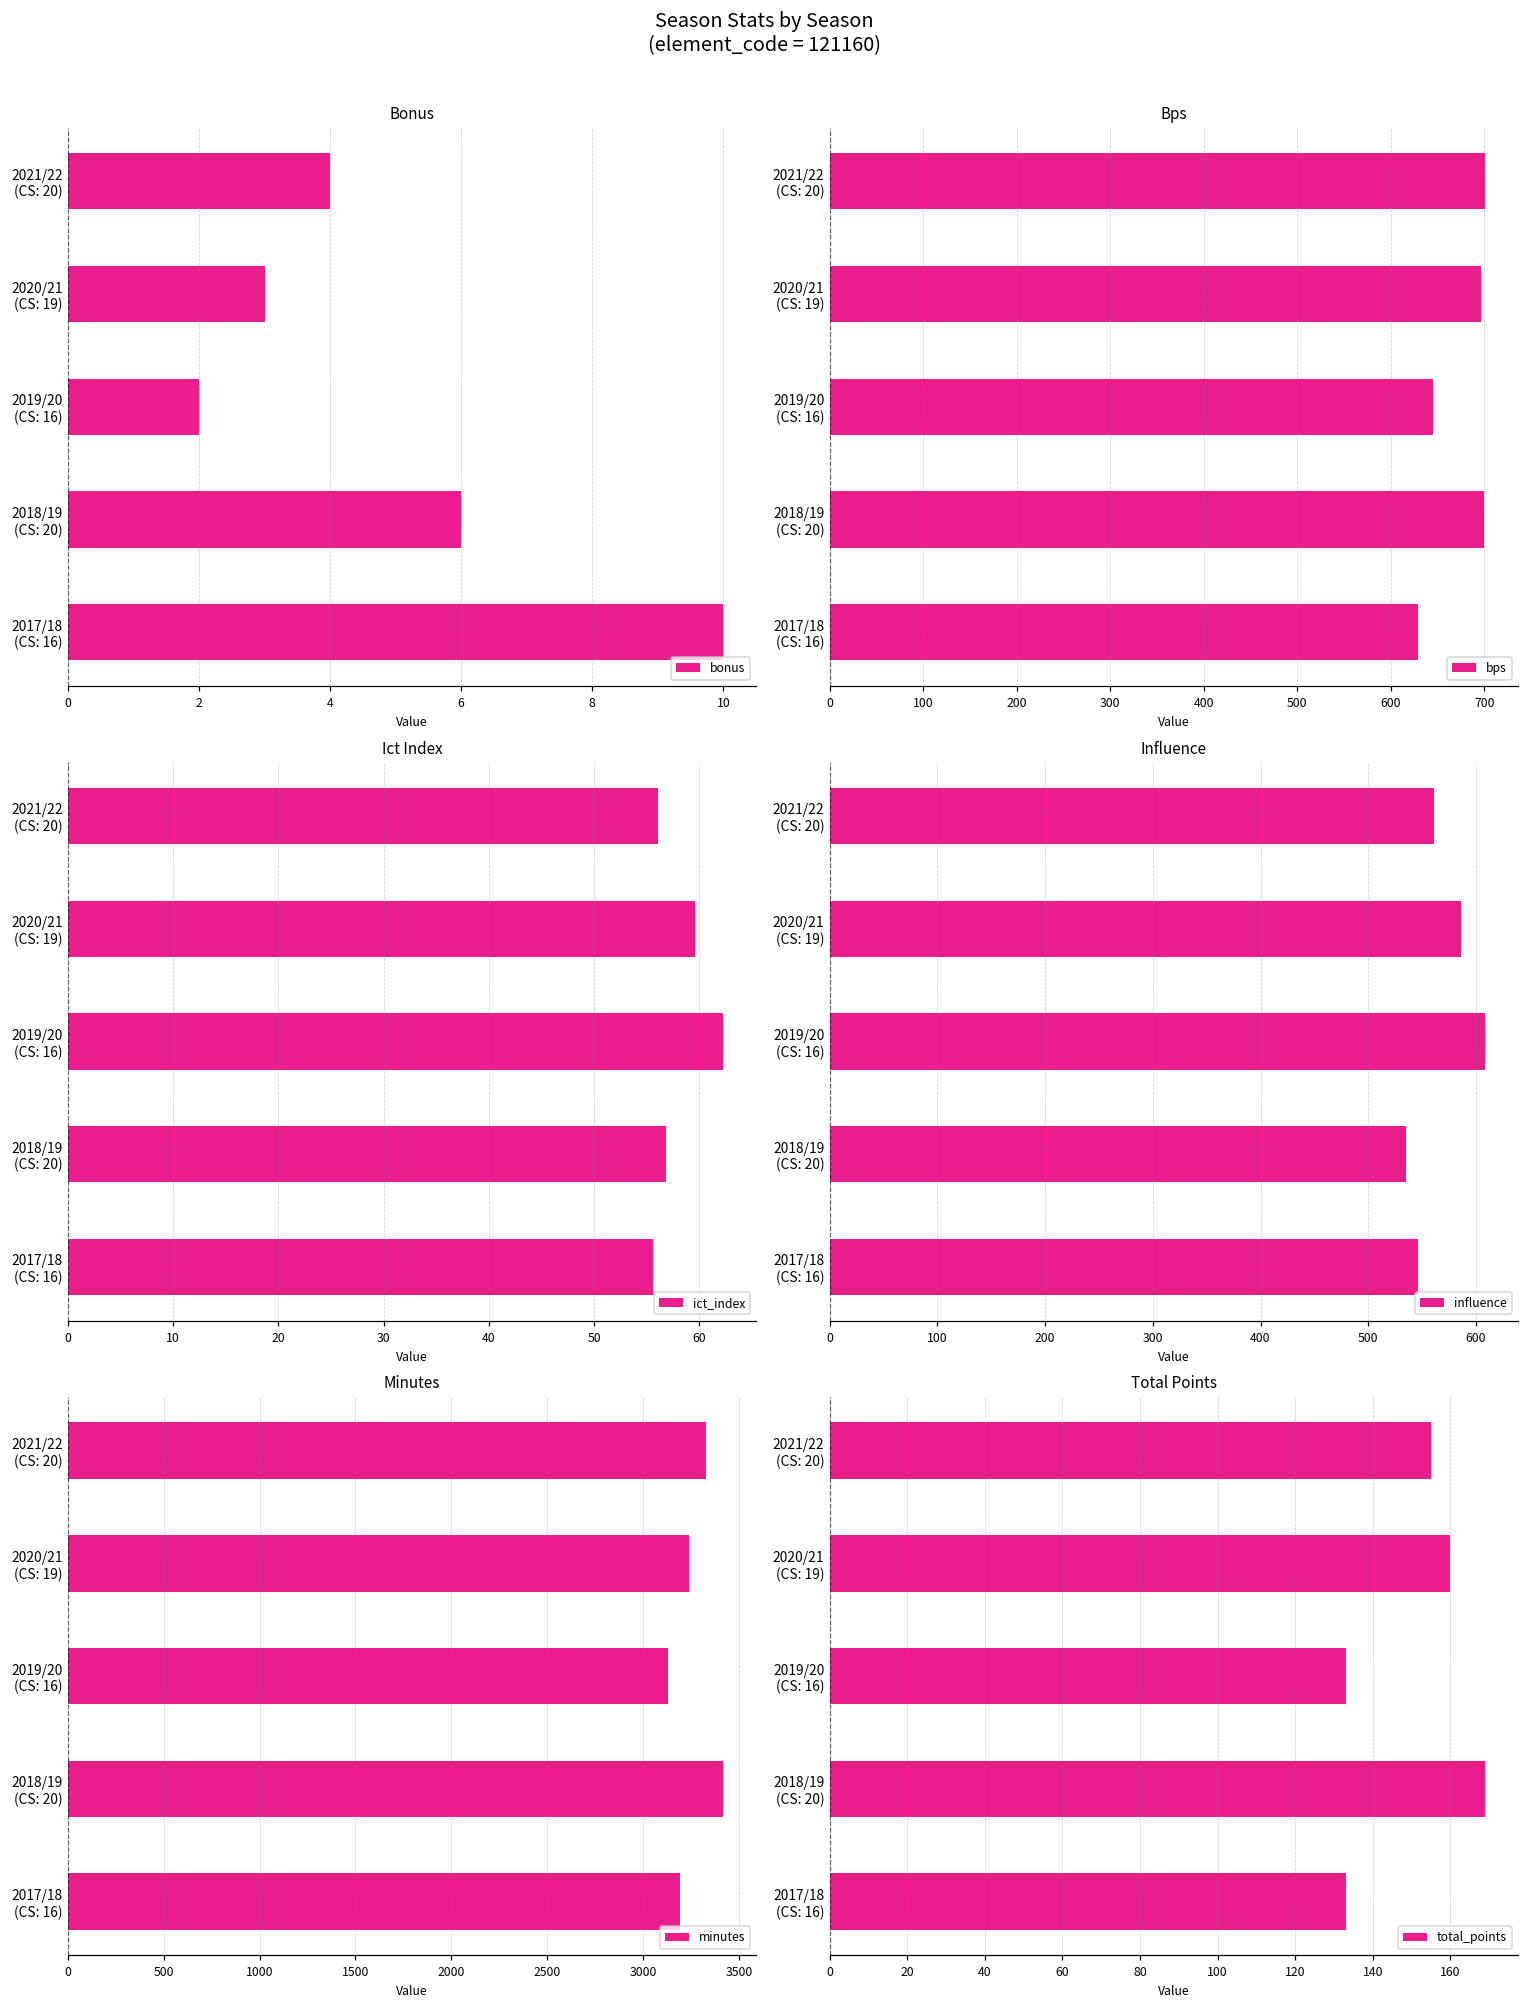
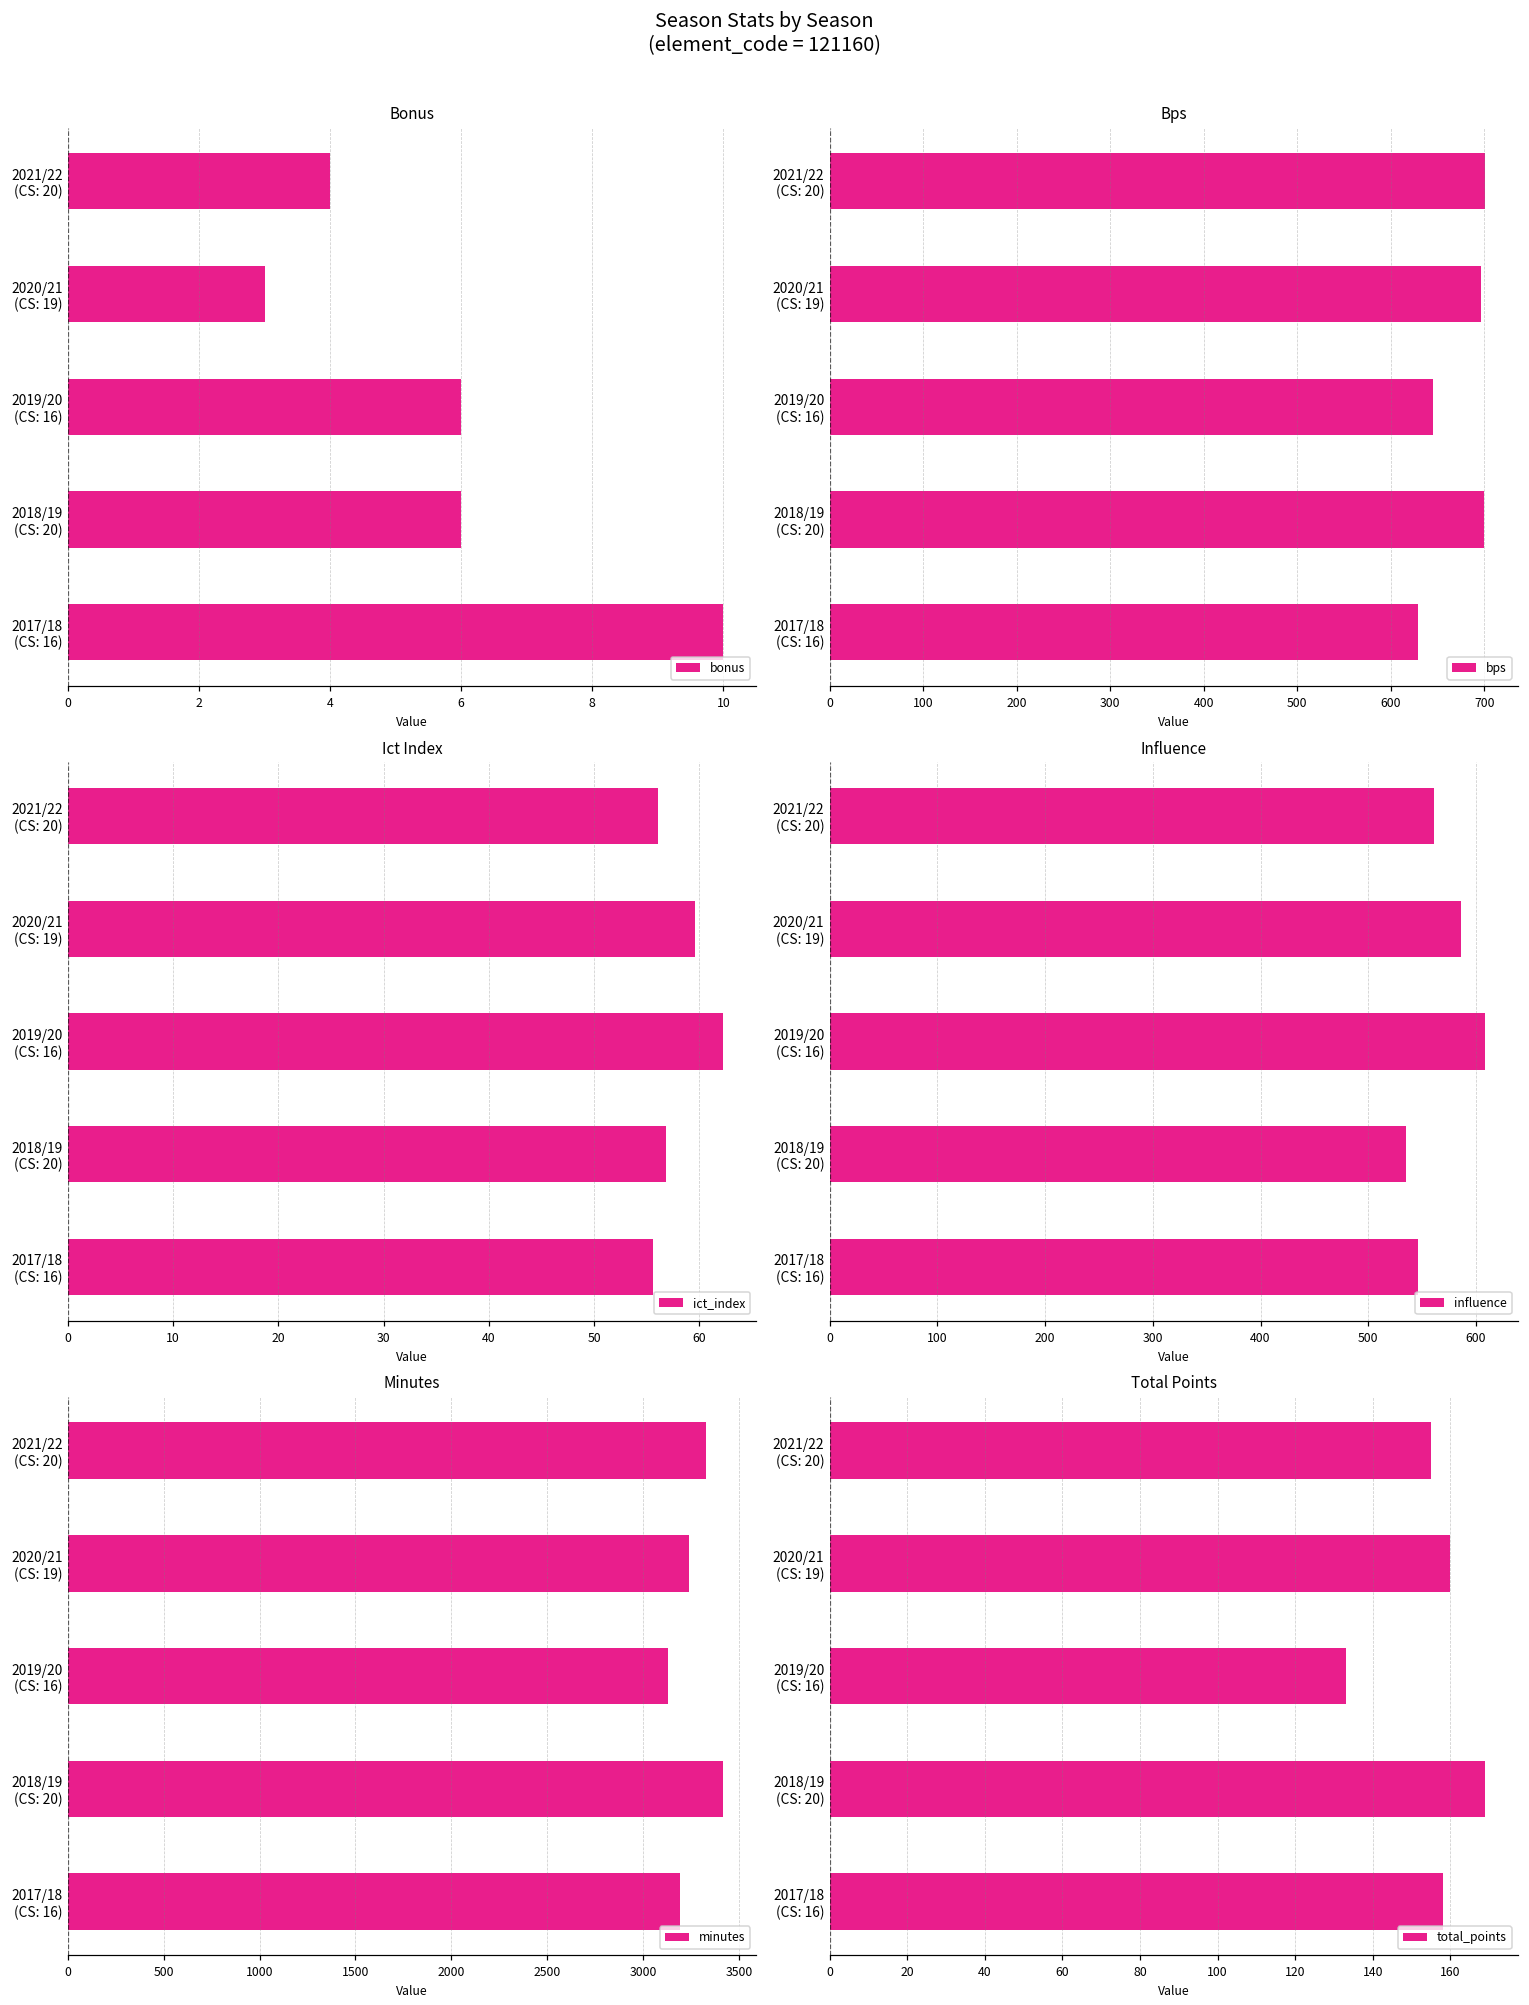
  {
    "Bonus": {
      "2021/22 (CS: 20)": 4,
      "2020/21 (CS: 19)": 3,
-     "2019/20 (CS: 16)": 2,
+     "2019/20 (CS: 16)": 6,
      "2018/19 (CS: 20)": 6,
      "2017/18 (CS: 16)": 10
    },
    "Bps": {
      "2021/22 (CS: 20)": 700,
      "2020/21 (CS: 19)": 700,
      "2019/20 (CS: 16)": 650,
      "2018/19 (CS: 20)": 700,
      "2017/18 (CS: 16)": 630
    },
    "Ict Index": {
      "2021/22 (CS: 20)": 56,
      "2020/21 (CS: 19)": 60,
      "2019/20 (CS: 16)": 62,
      "2018/19 (CS: 20)": 57,
      "2017/18 (CS: 16)": 56
    },
    "Influence": {
      "2021/22 (CS: 20)": 560,
      "2020/21 (CS: 19)": 590,
      "2019/20 (CS: 16)": 610,
      "2018/19 (CS: 20)": 540,
      "2017/18 (CS: 16)": 550
    },
    "Minutes": {
      "2021/22 (CS: 20)": 3330,
      "2020/21 (CS: 19)": 3240,
      "2019/20 (CS: 16)": 3130,
      "2018/19 (CS: 20)": 3420,
      "2017/18 (CS: 16)": 3200
    },
    "Total Points": {
      "2021/22 (CS: 20)": 155,
      "2020/21 (CS: 19)": 160,
      "2019/20 (CS: 16)": 133,
      "2018/19 (CS: 20)": 169,
-     "2017/18 (CS: 16)": 133
+     "2017/18 (CS: 16)": 158
    }
  }
